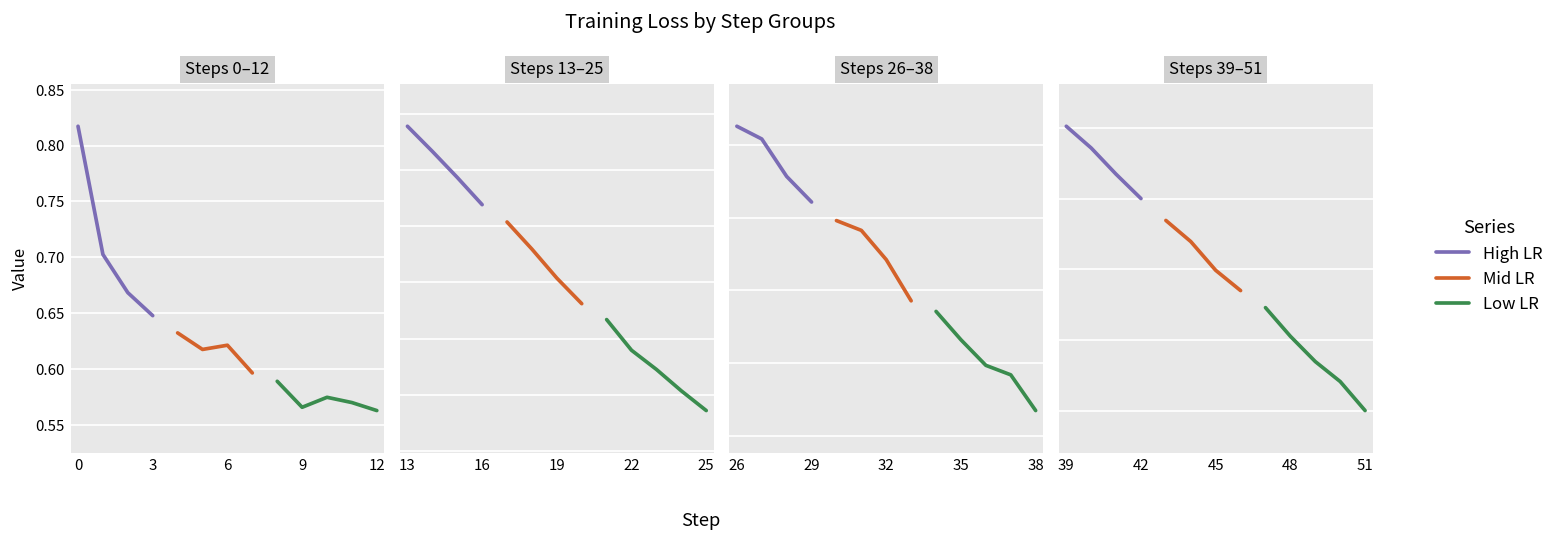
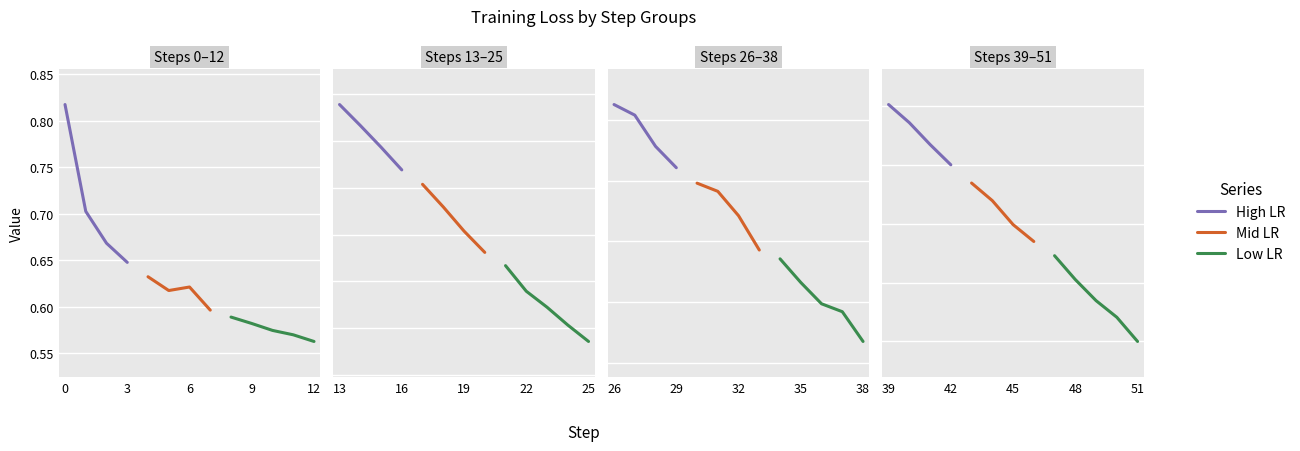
  {
    "Steps 0–12": {
      "High LR": {
        "0": 0.82,
        "3": 0.65
      },
      "Mid LR": {
        "6": 0.62
      },
      "Low LR": {
-       "9": 0.57,
+       "9": 0.58,
        "12": 0.56
      }
    }
  }
